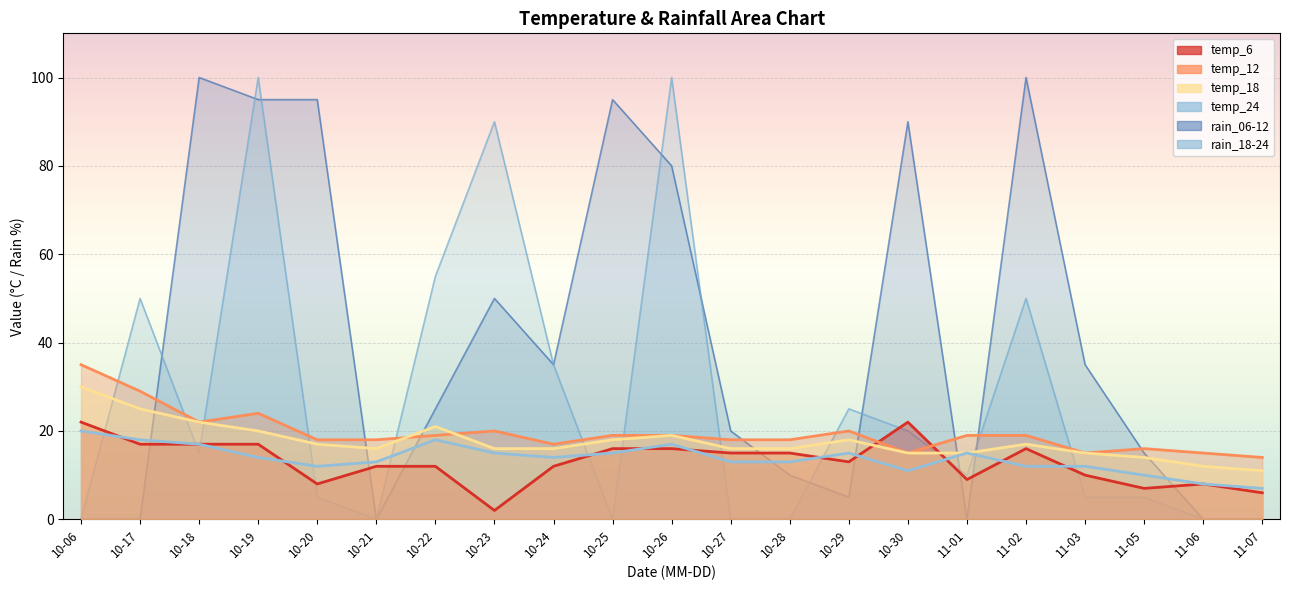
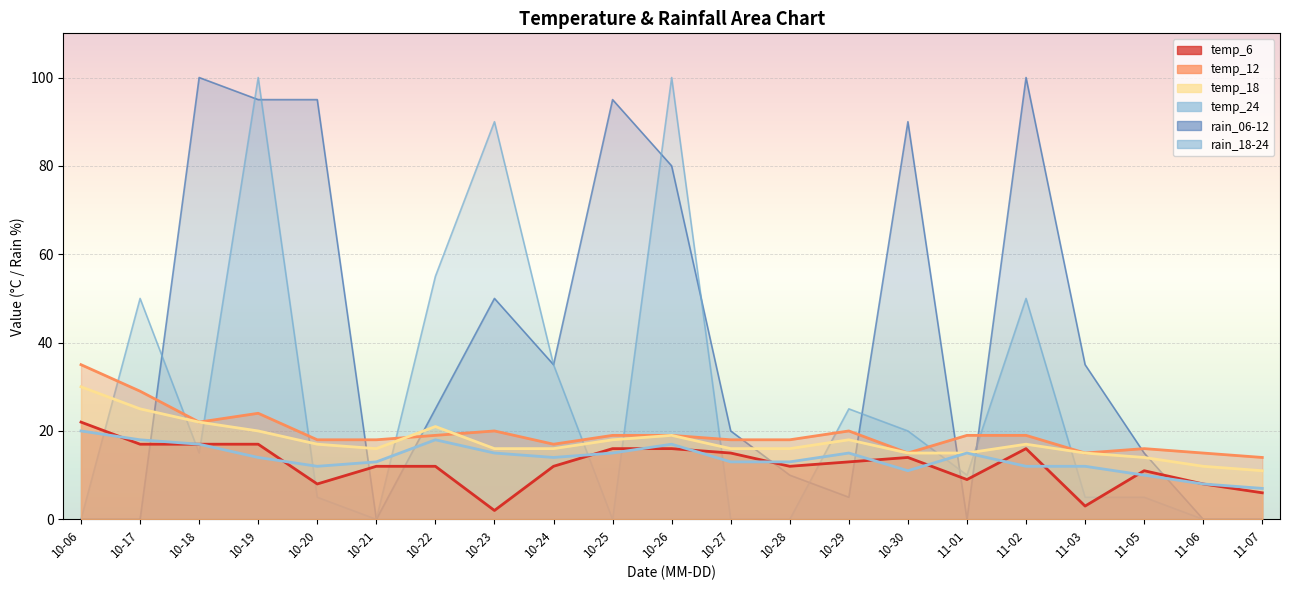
  {
    "temp_6": {
      "10-06": 22,
      "10-17": 17,
      "10-19": 17,
      "10-20": 8,
      "10-21": 12,
      "10-22": 12,
      "10-23": 2,
      "10-24": 12,
      "10-25": 16,
      "10-26": 16,
      "10-27": 15,
-     "10-28": 15,
+     "10-28": 12,
      "10-29": 13,
-     "10-30": 22,
+     "10-30": 14,
      "11-01": 9,
      "11-02": 16,
-     "11-03": 10,
-     "11-05": 7,
+     "11-03": 3,
+     "11-05": 11,
      "11-07": 6
    }
  }
